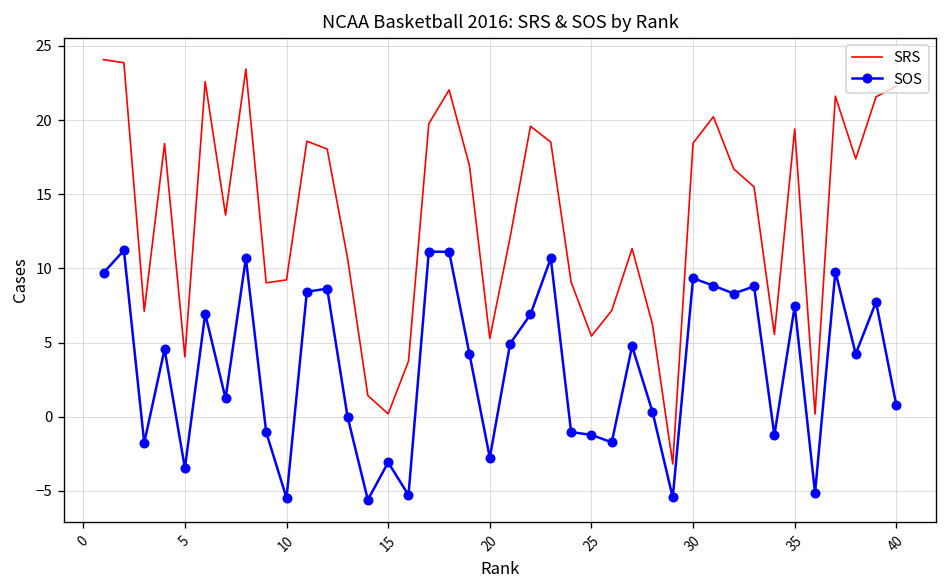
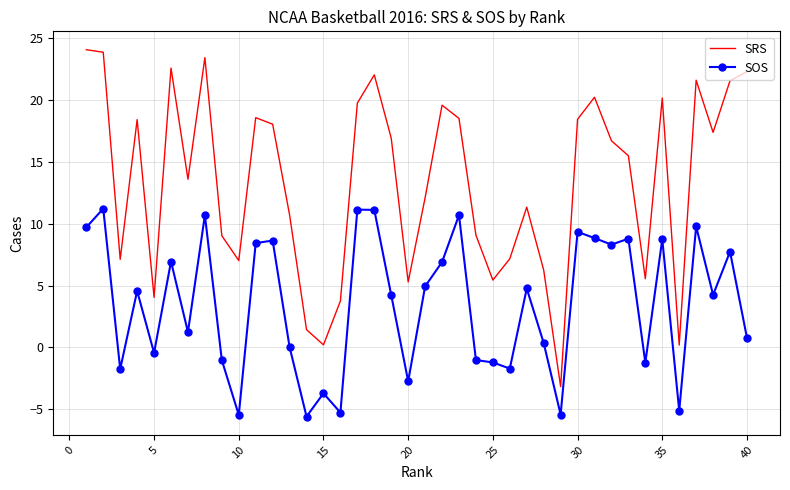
  {
    "SRS": {
      "5": 4.0,
-     "10": 9.2,
+     "10": 7.0,
      "15": 0.2,
      "20": 5.3,
      "25": 5.4,
      "30": 18.5,
-     "35": 19.4
+     "35": 20.2
    },
    "SOS": {
-     "5": -3.5,
+     "5": -0.5,
      "10": -5.5,
-     "15": -3.1,
+     "15": -3.7,
      "20": -2.8,
      "25": -1.2,
      "30": 9.3,
-     "35": 7.5,
+     "35": 8.8,
      "40": 0.8
    }
  }
